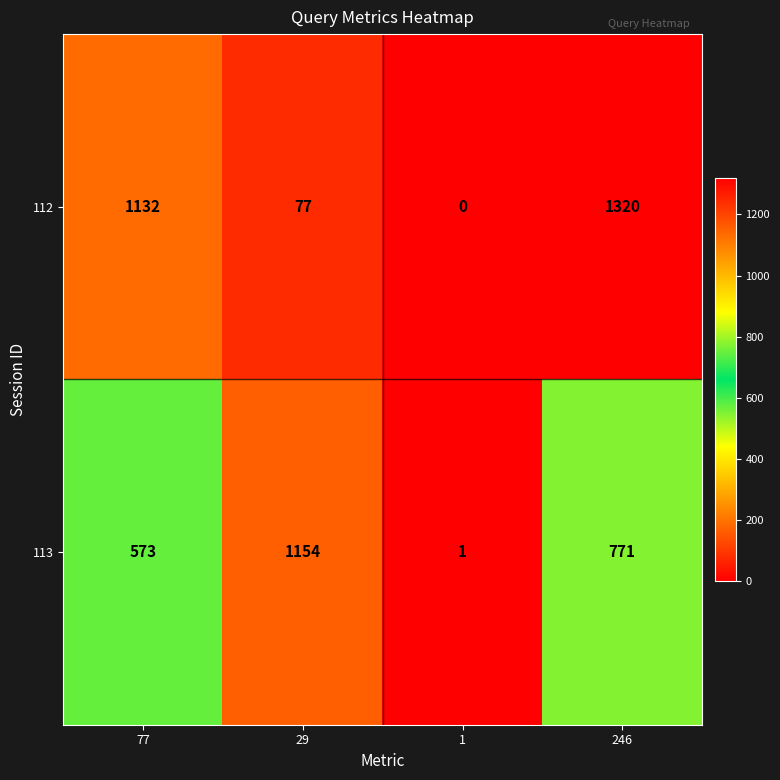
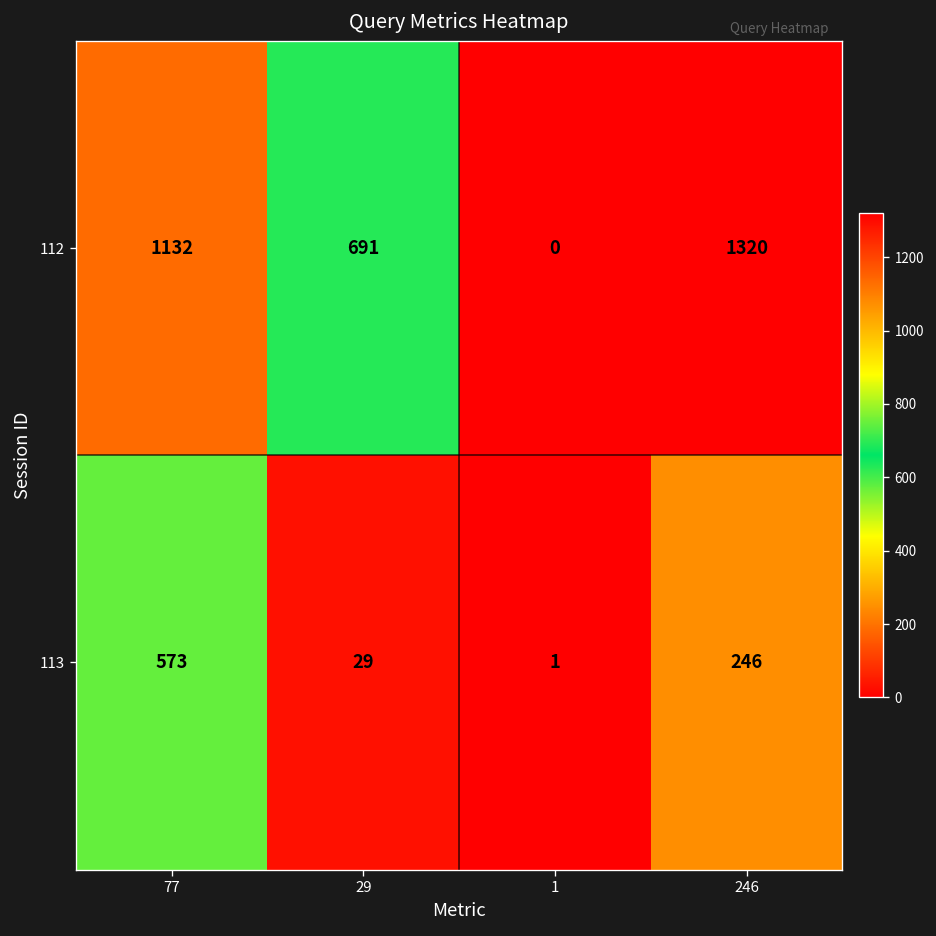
  {
    "112": {
      "77": 1132,
-     "29": 77,
+     "29": 691,
      "1": 0,
      "246": 1320
    },
    "113": {
      "77": 573,
-     "29": 1154,
+     "29": 29,
      "1": 1,
-     "246": 771
+     "246": 246
    }
  }
